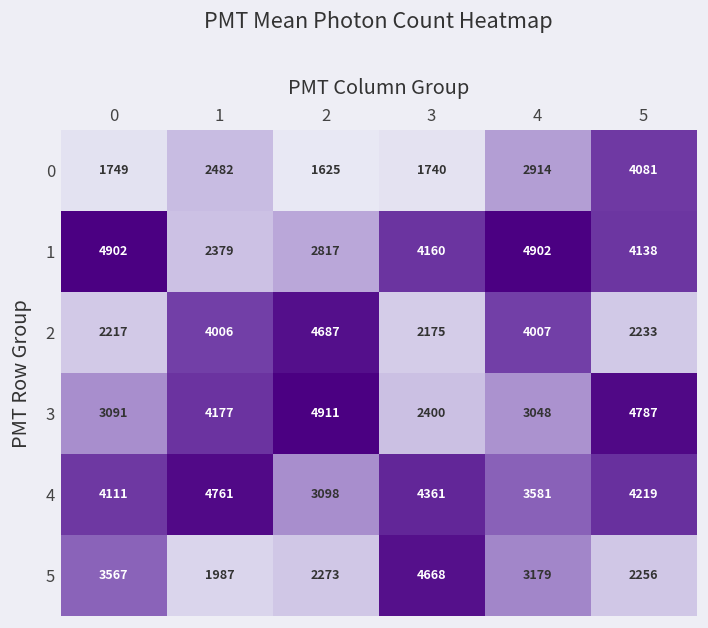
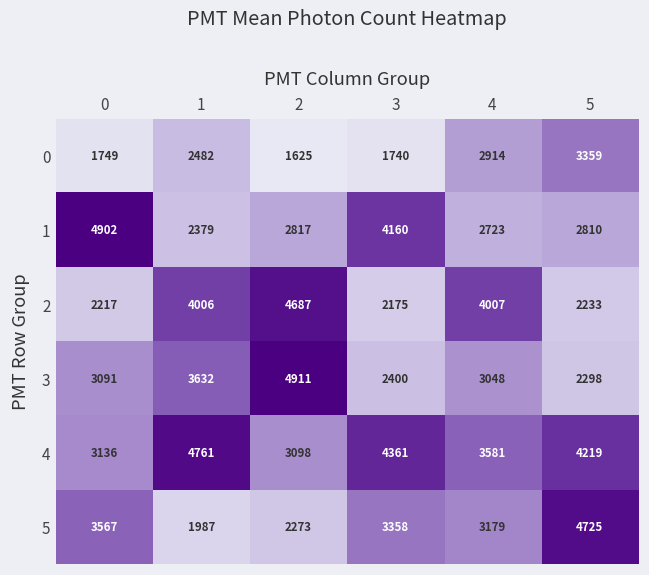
  {
    "0": {
      "0": 1749,
      "1": 2482,
      "2": 1625,
      "3": 1740,
      "4": 2914,
-     "5": 4081
+     "5": 3359
    },
    "1": {
      "0": 4902,
      "1": 2379,
      "2": 2817,
      "3": 4160,
-     "4": 4902,
-     "5": 4138
+     "4": 2723,
+     "5": 2810
    },
    "2": {
      "0": 2217,
      "1": 4006,
      "2": 4687,
      "3": 2175,
      "4": 4007,
      "5": 2233
    },
    "3": {
      "0": 3091,
-     "1": 4177,
+     "1": 3632,
      "2": 4911,
      "3": 2400,
      "4": 3048,
-     "5": 4787
+     "5": 2298
    },
    "4": {
-     "0": 4111,
+     "0": 3136,
      "1": 4761,
      "2": 3098,
      "3": 4361,
      "4": 3581,
      "5": 4219
    },
    "5": {
      "0": 3567,
      "1": 1987,
      "2": 2273,
-     "3": 4668,
+     "3": 3358,
      "4": 3179,
-     "5": 2256
+     "5": 4725
    }
  }
